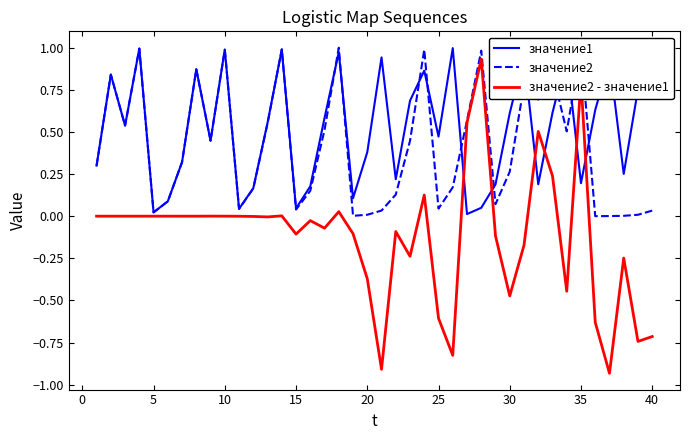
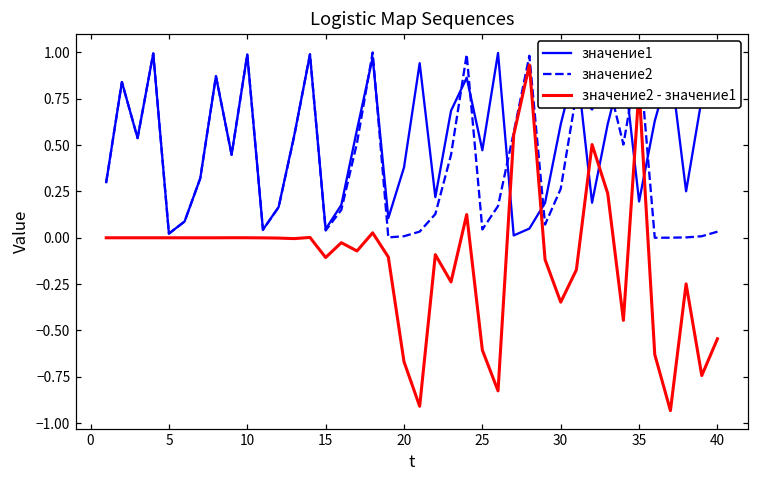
  {
    "значение2 - значение1": {
      "5": 0.00,
      "10": 0.00,
      "15": -0.11,
-     "20": -0.37,
+     "20": -0.67,
      "25": -0.61,
-     "30": -0.47,
-     "40": -0.71
+     "30": -0.35,
+     "40": -0.54
    }
  }
